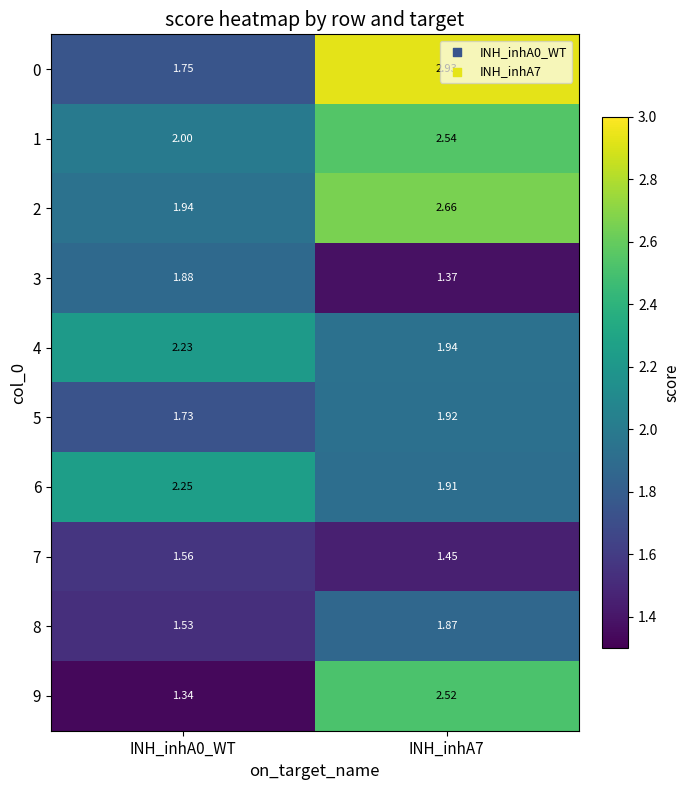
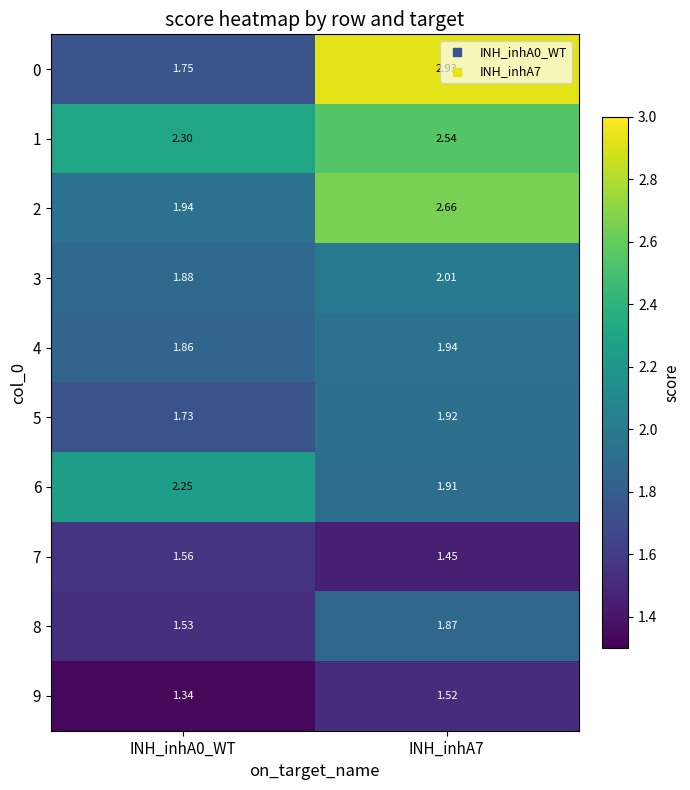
  {
    "0": {
      "INH_inhA0_WT": 1.75
    },
    "1": {
-     "INH_inhA0_WT": 2.00,
+     "INH_inhA0_WT": 2.30,
      "INH_inhA7": 2.54
    },
    "2": {
      "INH_inhA0_WT": 1.94,
      "INH_inhA7": 2.66
    },
    "3": {
      "INH_inhA0_WT": 1.88,
-     "INH_inhA7": 1.37
+     "INH_inhA7": 2.01
    },
    "4": {
-     "INH_inhA0_WT": 2.23,
+     "INH_inhA0_WT": 1.86,
      "INH_inhA7": 1.94
    },
    "5": {
      "INH_inhA0_WT": 1.73,
      "INH_inhA7": 1.92
    },
    "6": {
      "INH_inhA0_WT": 2.25,
      "INH_inhA7": 1.91
    },
    "7": {
      "INH_inhA0_WT": 1.56,
      "INH_inhA7": 1.45
    },
    "8": {
      "INH_inhA0_WT": 1.53,
      "INH_inhA7": 1.87
    },
    "9": {
      "INH_inhA0_WT": 1.34,
-     "INH_inhA7": 2.52
+     "INH_inhA7": 1.52
    }
  }
